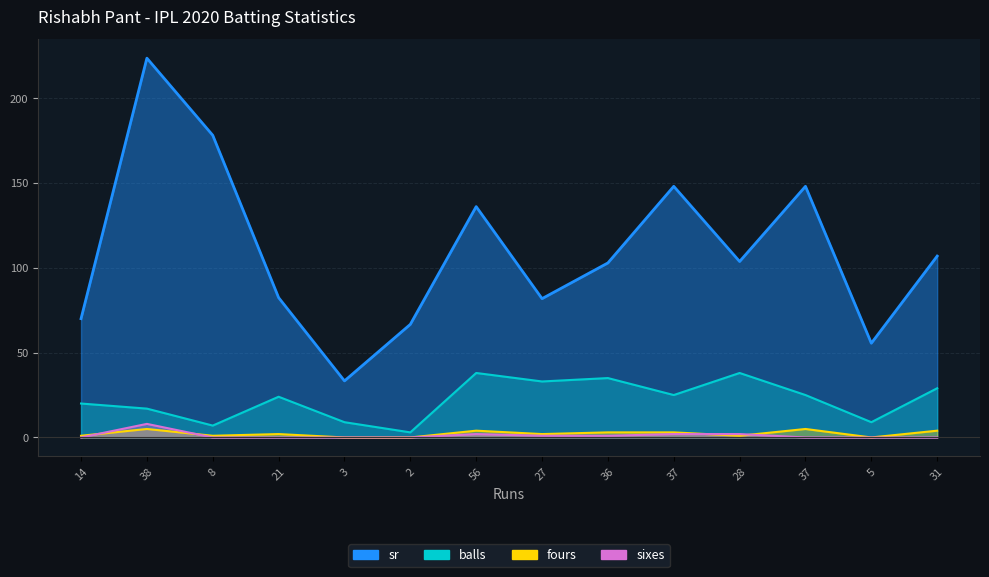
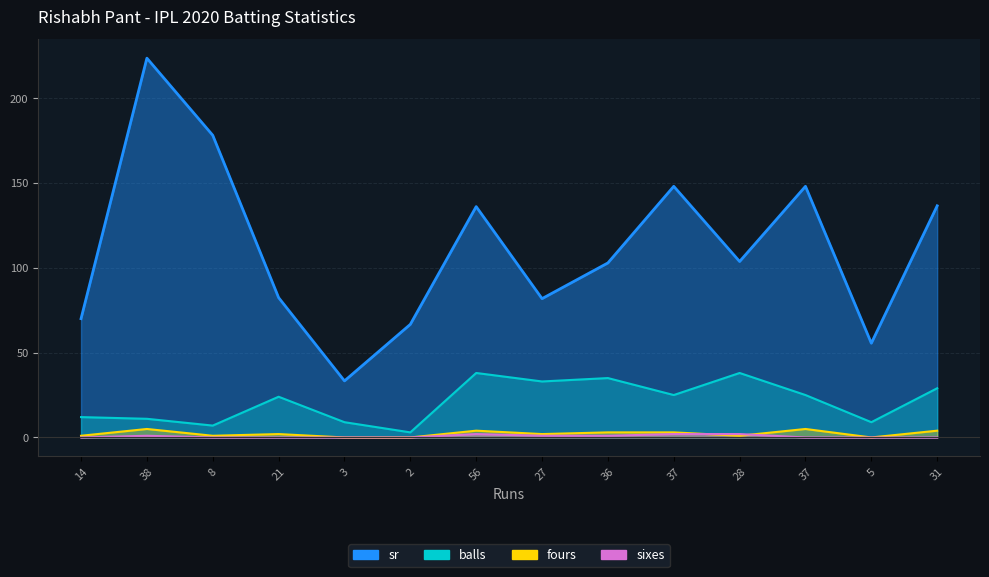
  {
    "sr": {
      "14": 70,
      "38": 224,
      "8": 178,
      "21": 82,
      "3": 33,
      "2": 67,
      "56": 136,
      "27": 82,
      "36": 103,
      "28": 104,
      "5": 56,
-     "31": 107
+     "31": 137
    },
    "balls": {
-     "14": 20,
-     "38": 17,
+     "14": 12,
+     "38": 11,
      "8": 7,
      "21": 24,
      "3": 9,
      "2": 3,
      "56": 38,
      "27": 33,
      "36": 35,
      "28": 38,
      "5": 9,
      "31": 29
    },
    "fours": {
      "38": 5,
      "21": 2,
      "56": 4,
      "36": 3,
      "31": 4
    },
    "sixes": {
-     "38": 8,
+     "38": 1,
      "21": 0,
      "56": 2,
      "36": 1,
      "31": 0
    }
  }
